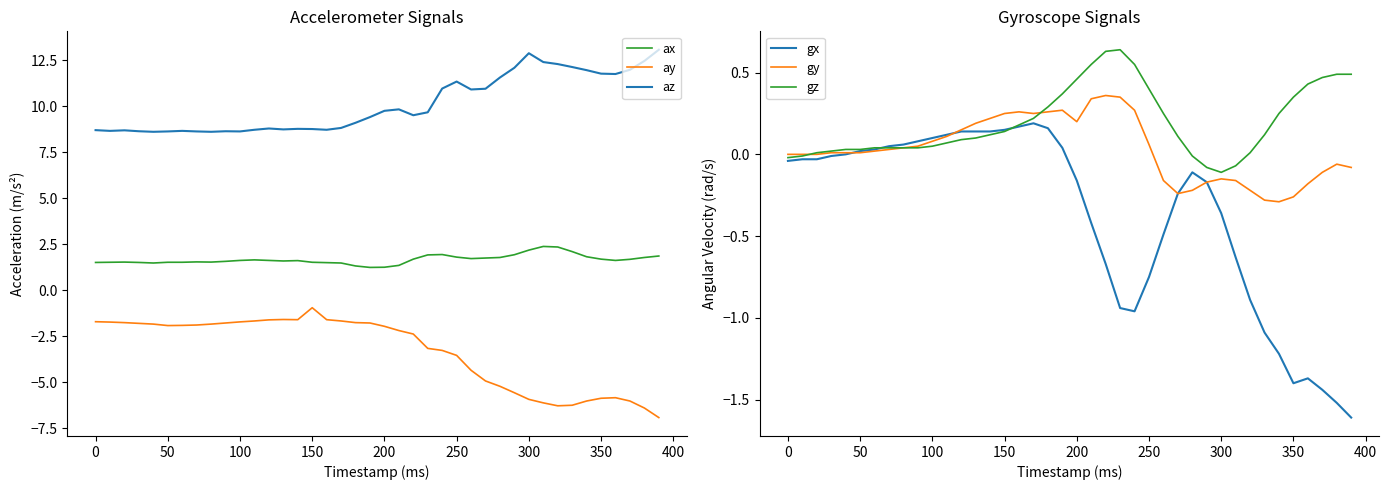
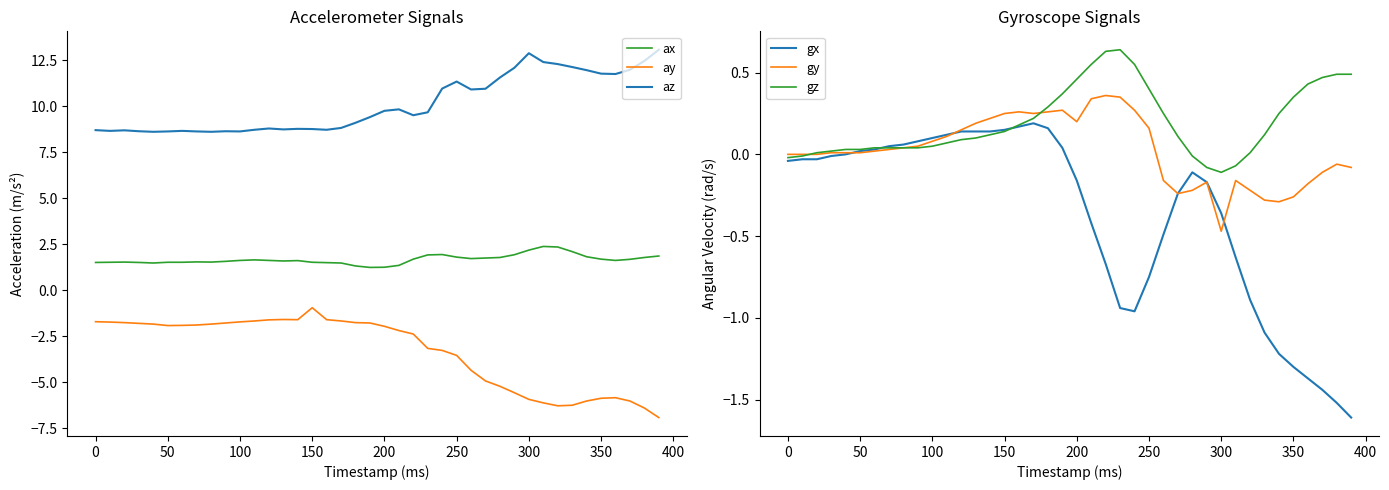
  {
    "Accelerometer Signals": {
      "ax": {
        "0": 1.5,
        "50": 1.5,
        "100": 1.6,
        "150": 1.5,
        "200": 1.3,
        "250": 1.8,
        "300": 2.2,
        "350": 1.7
      },
      "ay": {
        "0": -1.7,
        "50": -1.9,
        "100": -1.7,
        "150": -0.9,
        "200": -2.0,
        "250": -3.5,
        "300": -5.9,
        "350": -5.9
      },
      "az": {
        "0": 8.7,
        "50": 8.6,
        "100": 8.6,
        "150": 8.8,
        "200": 9.8,
        "250": 11.4,
        "300": 12.9,
        "350": 11.8
      }
    },
    "Gyroscope Signals": {
      "gx": {
        "0": -0.04,
        "100": 0.1,
        "200": -0.16,
        "250": -0.75,
        "300": -0.36,
-       "350": -1.4
+       "350": -1.3
      },
      "gy": {
        "0": 0.00,
        "100": 0.08,
        "150": 0.25,
        "200": 0.20,
-       "250": 0.06,
-       "300": -0.15,
+       "250": 0.16,
+       "300": -0.47,
        "350": -0.26
      },
      "gz": {
        "0": -0.02,
        "100": 0.05,
        "200": 0.46,
        "250": 0.40,
        "300": -0.11,
        "350": 0.35
      }
    }
  }
